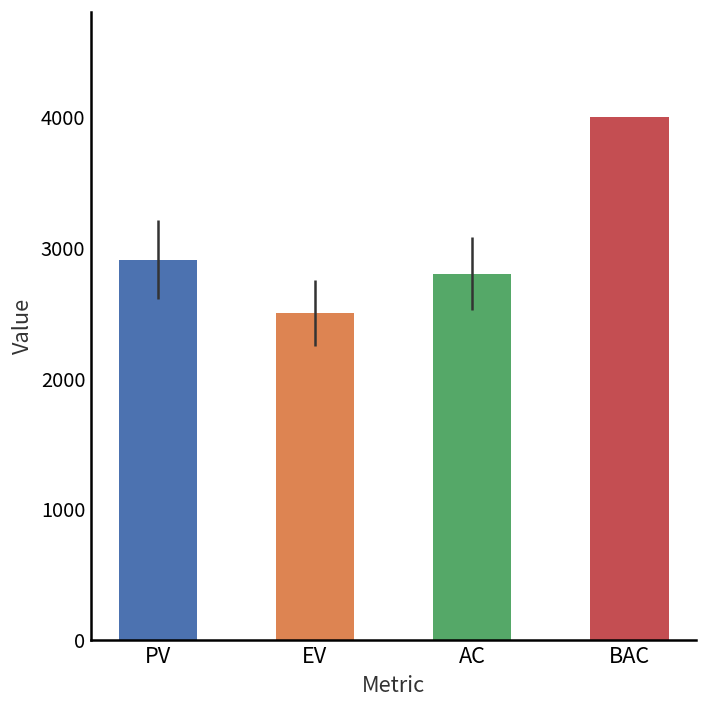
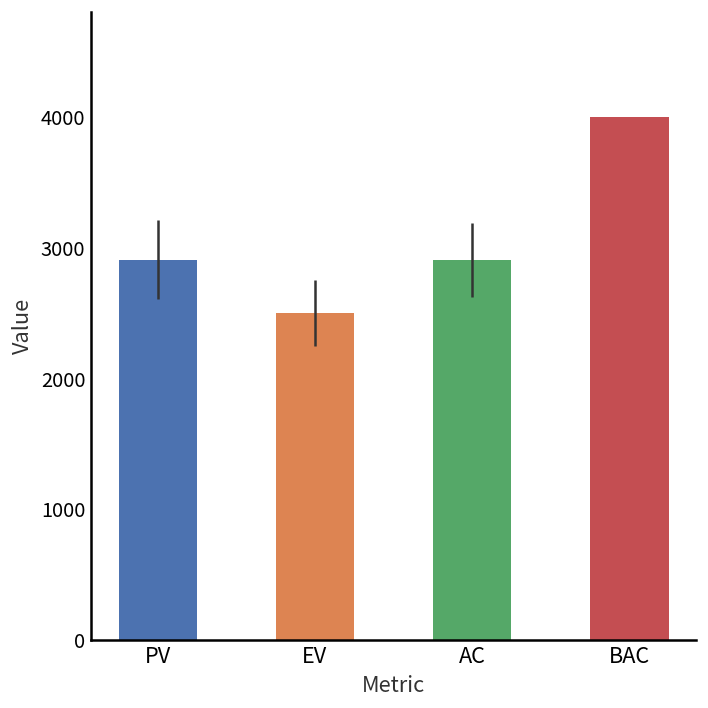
  {
    "PV": 2910,
    "EV": 2500,
-   "AC": 2800,
+   "AC": 2910,
    "BAC": 4000
  }
